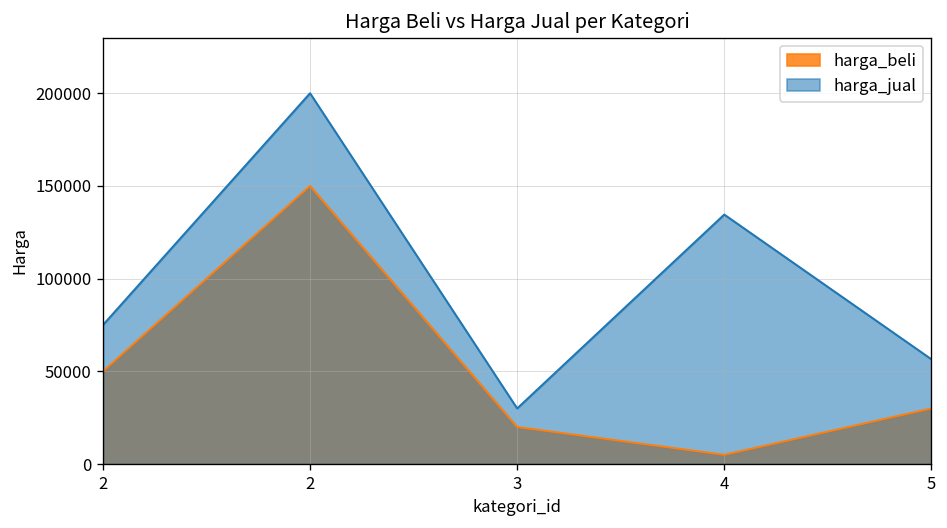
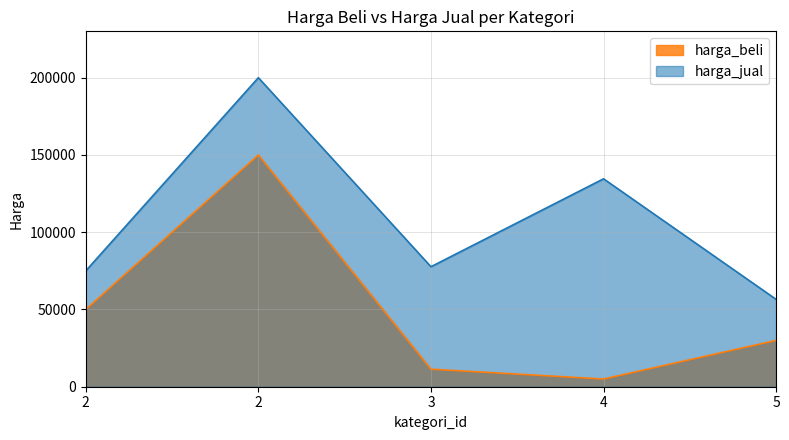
  {
    "harga_beli": {
-     "3": 20000,
+     "3": 11000,
      "4": 5000,
      "5": 30000
    },
    "harga_jual": {
-     "3": 30000,
+     "3": 78000,
      "4": 135000,
      "5": 57000
    }
  }
